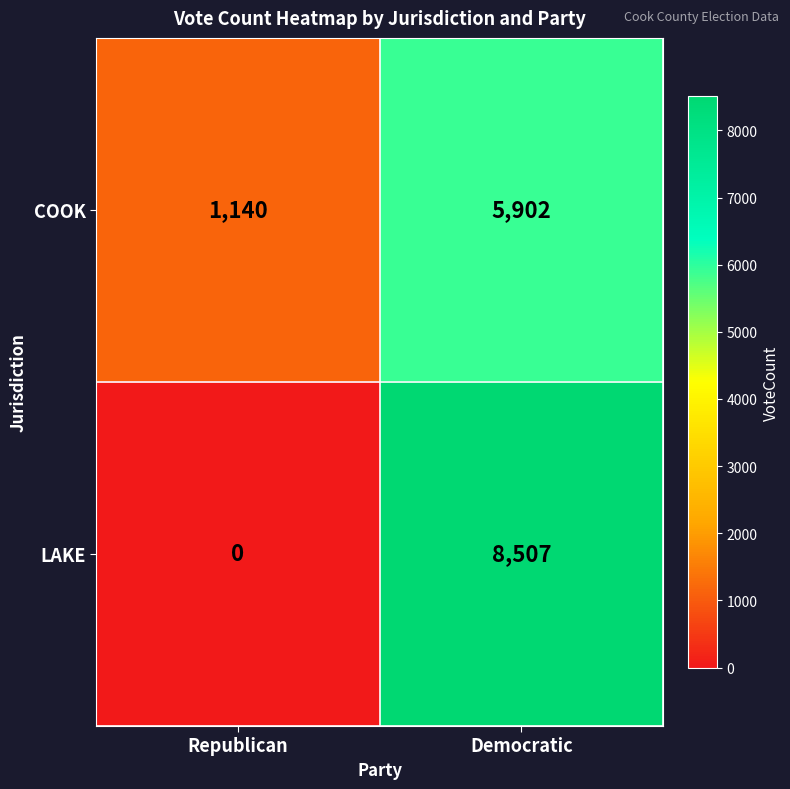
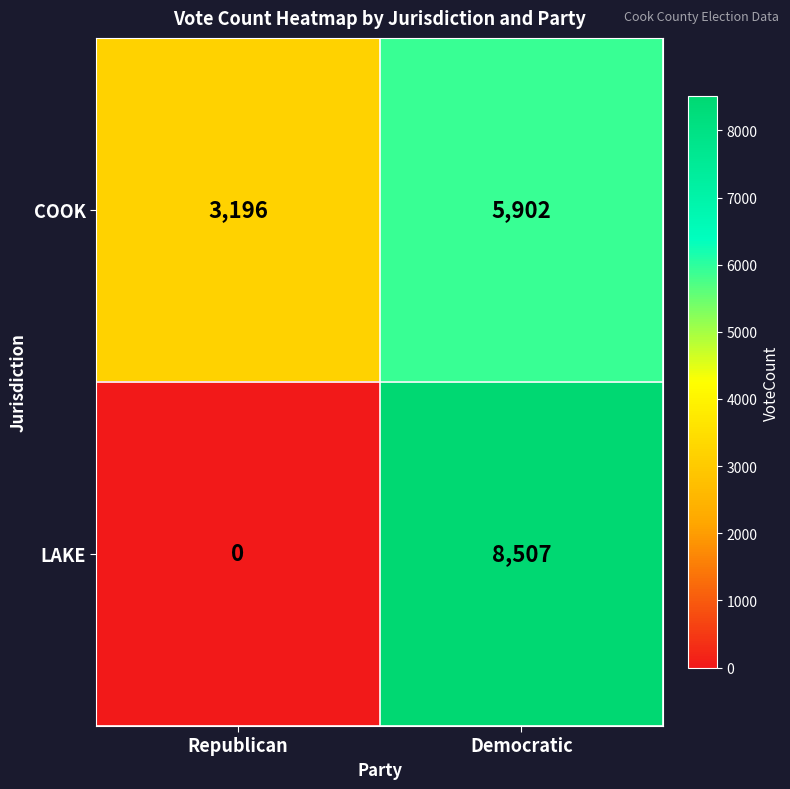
  {
    "COOK": {
-     "Republican": "1,140",
+     "Republican": "3,196",
      "Democratic": "5,902"
    },
    "LAKE": {
      "Republican": "0",
      "Democratic": "8,507"
    }
  }
